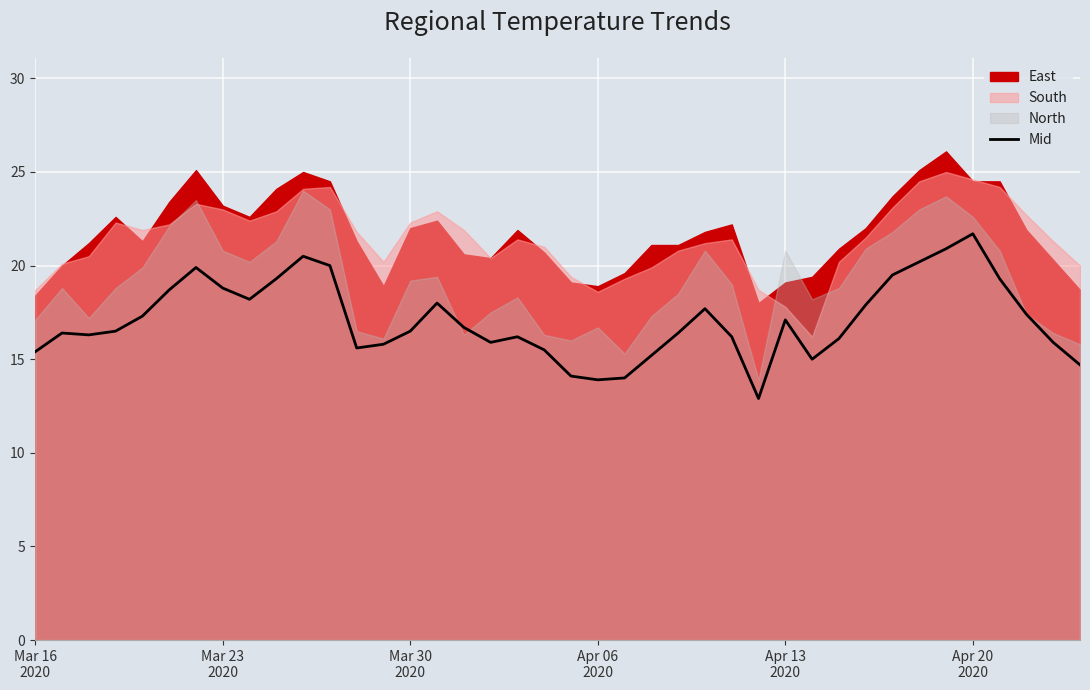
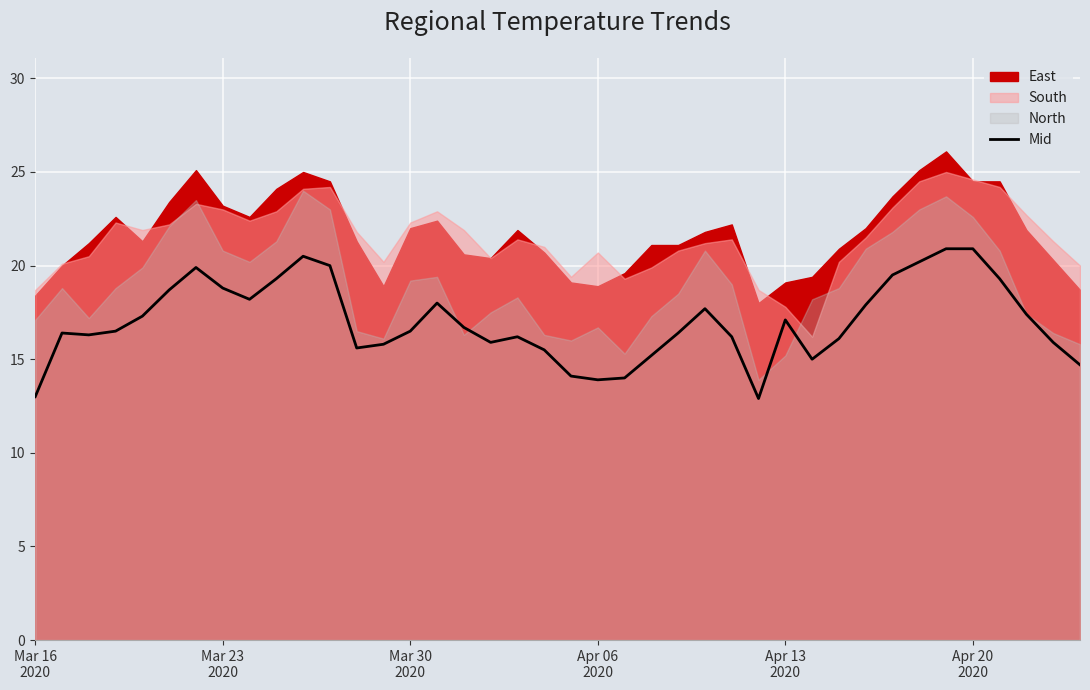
  {
    "Mid": {
-     "Mar 16 2020": 15.4,
+     "Mar 16 2020": 13.0,
      "Mar 23 2020": 18.8,
      "Mar 30 2020": 16.5,
      "Apr 06 2020": 13.9,
      "Apr 13 2020": 17.1,
-     "Apr 20 2020": 21.7
+     "Apr 20 2020": 20.9
    },
    "East": {
      "Mar 16 2020": 18.4,
      "Mar 23 2020": 23.2,
      "Mar 30 2020": 22.0,
      "Apr 06 2020": 18.9,
      "Apr 13 2020": 19.1
    },
    "South": {
      "Mar 16 2020": 18.7,
      "Mar 23 2020": 23.0,
      "Mar 30 2020": 22.3,
-     "Apr 06 2020": 18.6,
+     "Apr 06 2020": 20.7,
      "Apr 13 2020": 17.8
    },
    "North": {
      "Mar 16 2020": 17.1,
      "Mar 23 2020": 20.8,
      "Mar 30 2020": 19.2,
      "Apr 06 2020": 16.7,
-     "Apr 13 2020": 20.8,
+     "Apr 13 2020": 15.2,
      "Apr 20 2020": 22.6
    }
  }
